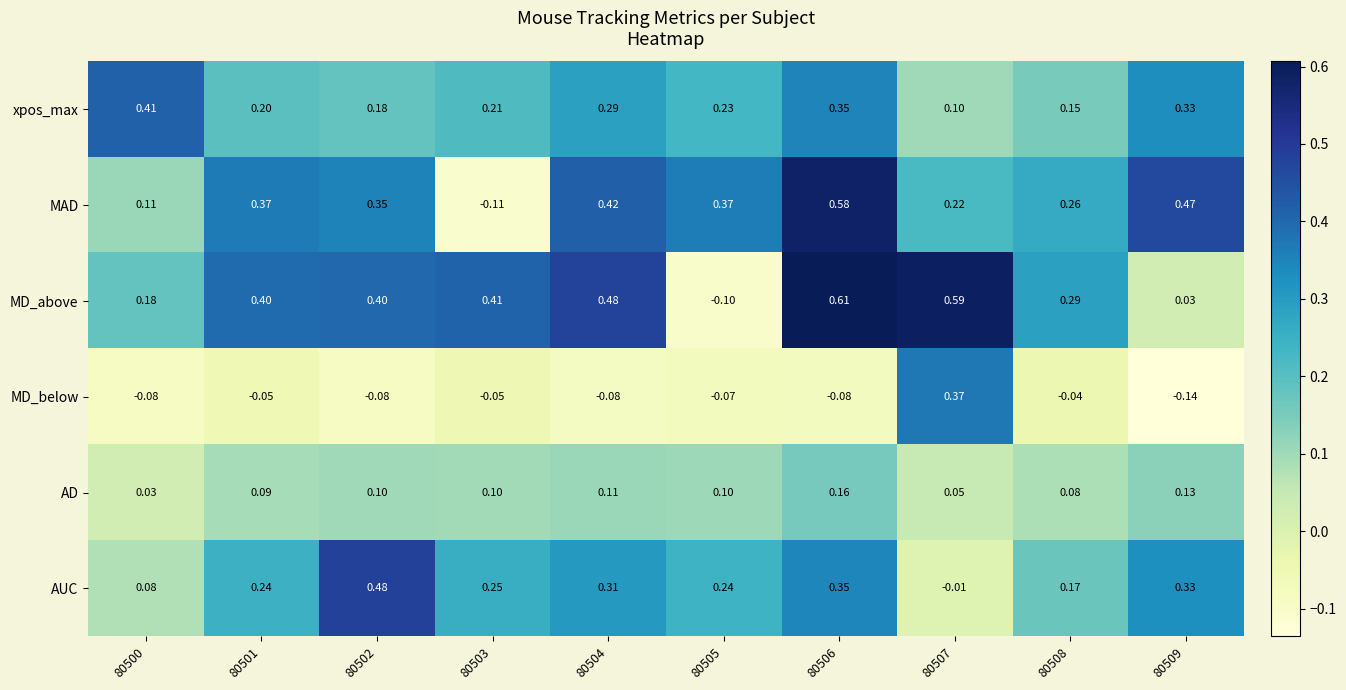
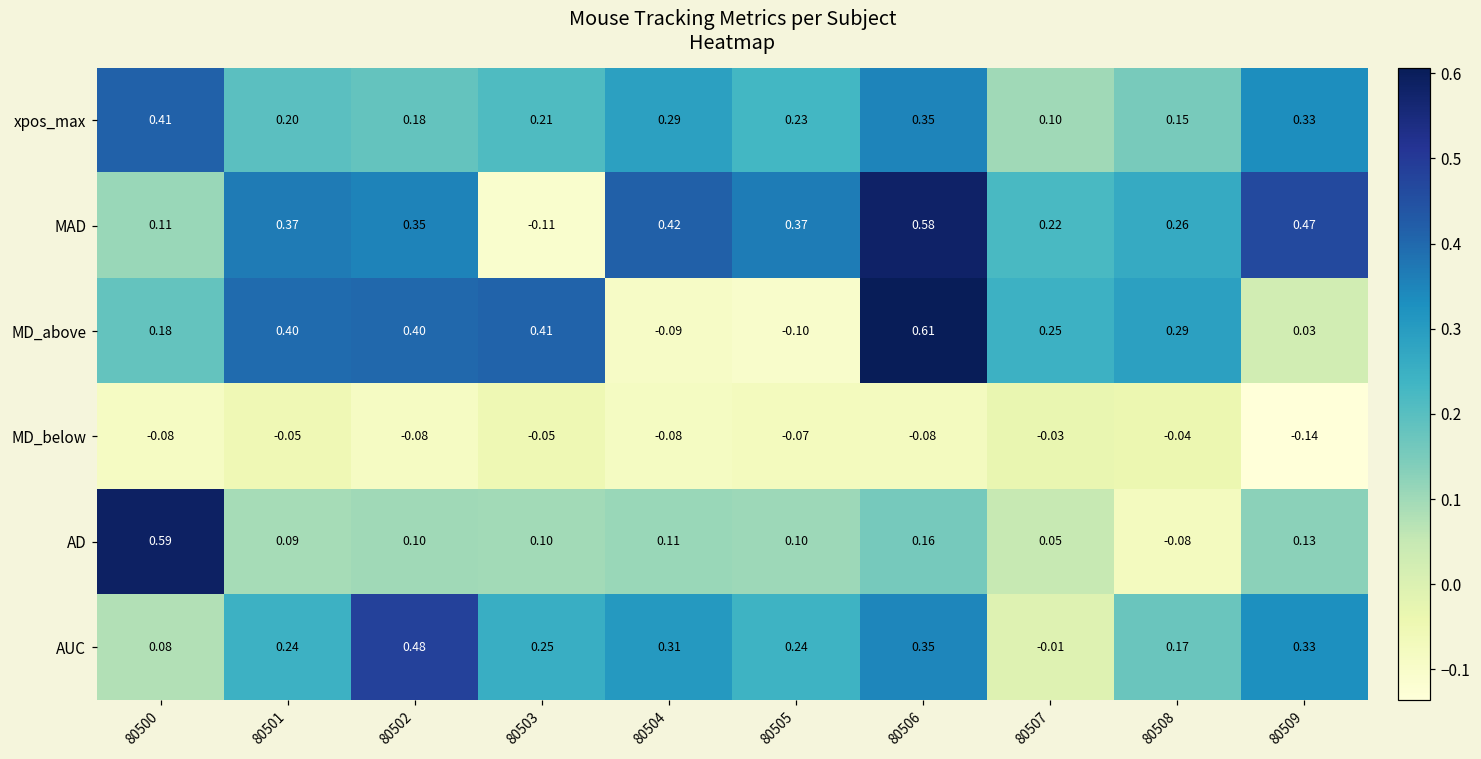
  {
    "xpos_max": {
      "80500": 0.41,
      "80501": 0.20,
      "80502": 0.18,
      "80503": 0.21,
      "80504": 0.29,
      "80505": 0.23,
      "80506": 0.35,
      "80507": 0.10,
      "80508": 0.15,
      "80509": 0.33
    },
    "MAD": {
      "80500": 0.11,
      "80501": 0.37,
      "80502": 0.35,
      "80503": -0.11,
      "80504": 0.42,
      "80505": 0.37,
      "80506": 0.58,
      "80507": 0.22,
      "80508": 0.26,
      "80509": 0.47
    },
    "MD_above": {
      "80500": 0.18,
      "80501": 0.40,
      "80502": 0.40,
      "80503": 0.41,
-     "80504": 0.48,
+     "80504": -0.09,
      "80505": -0.10,
      "80506": 0.61,
-     "80507": 0.59,
+     "80507": 0.25,
      "80508": 0.29,
      "80509": 0.03
    },
    "MD_below": {
      "80500": -0.08,
      "80501": -0.05,
      "80502": -0.08,
      "80503": -0.05,
      "80504": -0.08,
      "80505": -0.07,
      "80506": -0.08,
-     "80507": 0.37,
+     "80507": -0.03,
      "80508": -0.04,
      "80509": -0.14
    },
    "AD": {
-     "80500": 0.03,
+     "80500": 0.59,
      "80501": 0.09,
      "80502": 0.10,
      "80503": 0.10,
      "80504": 0.11,
      "80505": 0.10,
      "80506": 0.16,
      "80507": 0.05,
-     "80508": 0.08,
+     "80508": -0.08,
      "80509": 0.13
    },
    "AUC": {
      "80500": 0.08,
      "80501": 0.24,
      "80502": 0.48,
      "80503": 0.25,
      "80504": 0.31,
      "80505": 0.24,
      "80506": 0.35,
      "80507": -0.01,
      "80508": 0.17,
      "80509": 0.33
    }
  }
